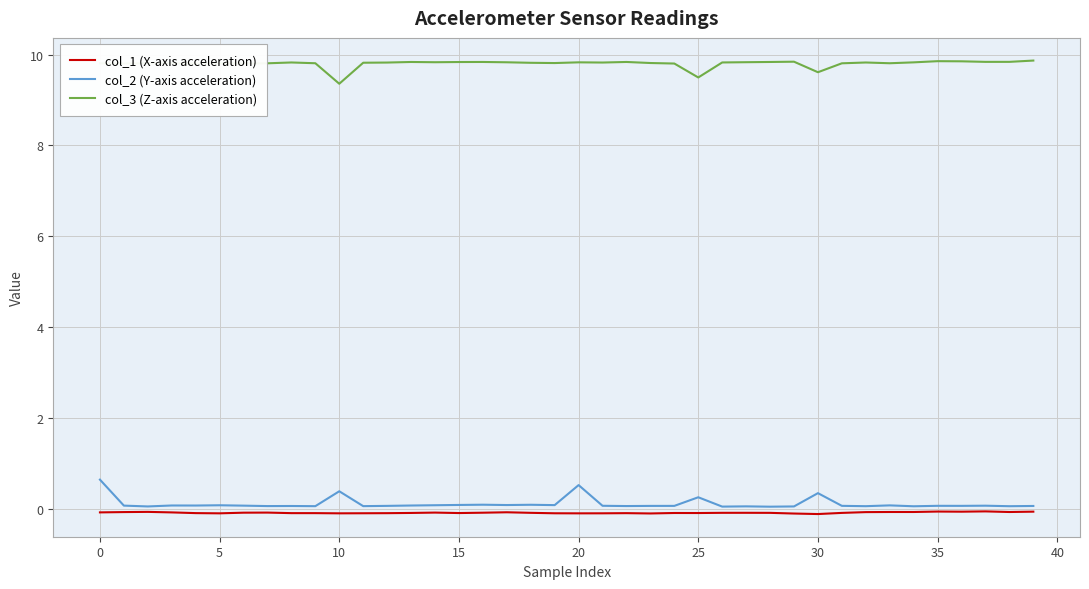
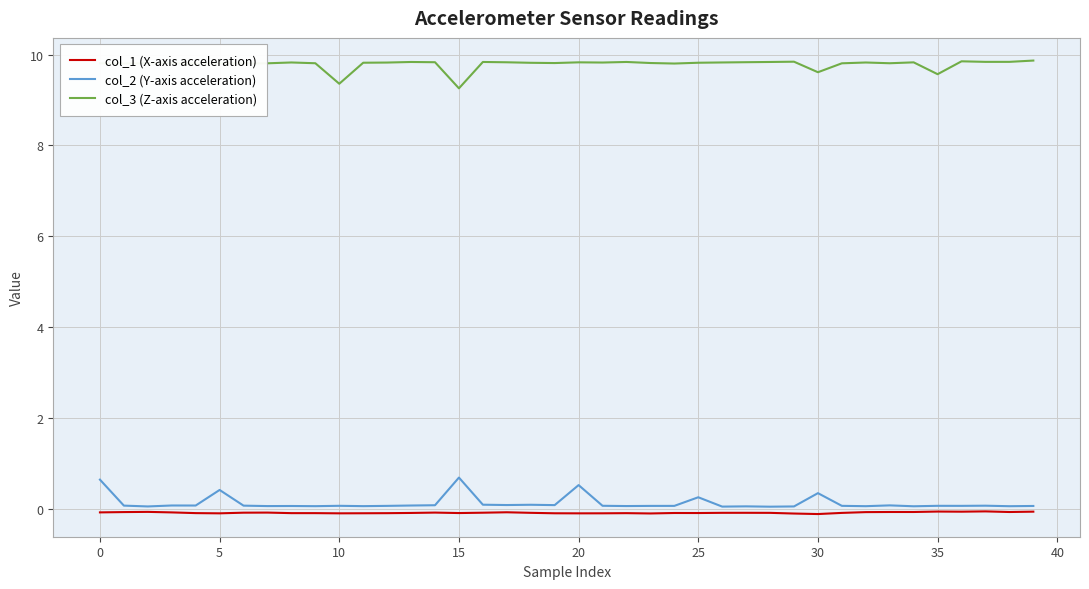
  {
    "col_1 (X-axis acceleration)": {
      "0": -0.1,
      "5": -0.1,
      "10": -0.1,
      "15": -0.1,
      "20": -0.1,
      "25": -0.1,
      "30": -0.1,
      "35": -0.1
    },
    "col_2 (Y-axis acceleration)": {
      "0": 0.6,
-     "5": 0.1,
-     "10": 0.4,
-     "15": 0.1,
+     "5": 0.4,
+     "10": 0.1,
+     "15": 0.7,
      "20": 0.5,
      "25": 0.3,
      "30": 0.4,
      "35": 0.1
    },
    "col_3 (Z-axis acceleration)": {
      "10": 9.4,
-     "15": 9.8,
+     "15": 9.3,
      "20": 9.8,
-     "25": 9.5,
+     "25": 9.8,
      "30": 9.6,
-     "35": 9.9
+     "35": 9.6
    }
  }
